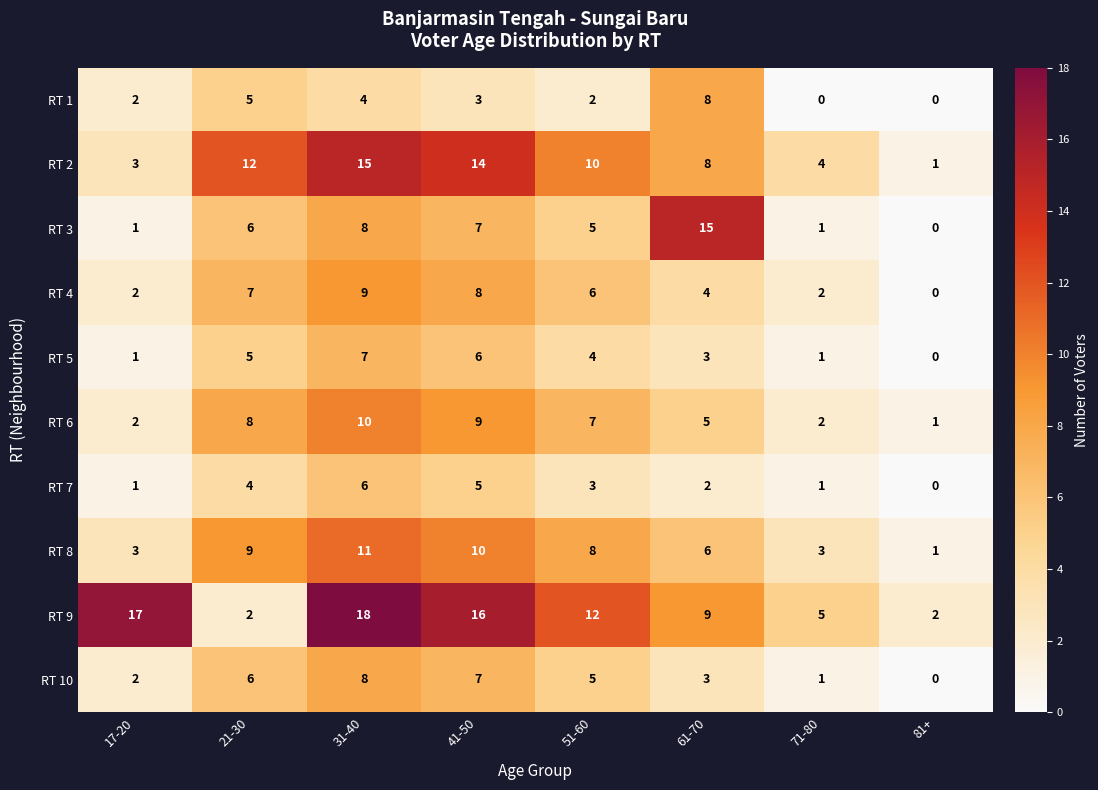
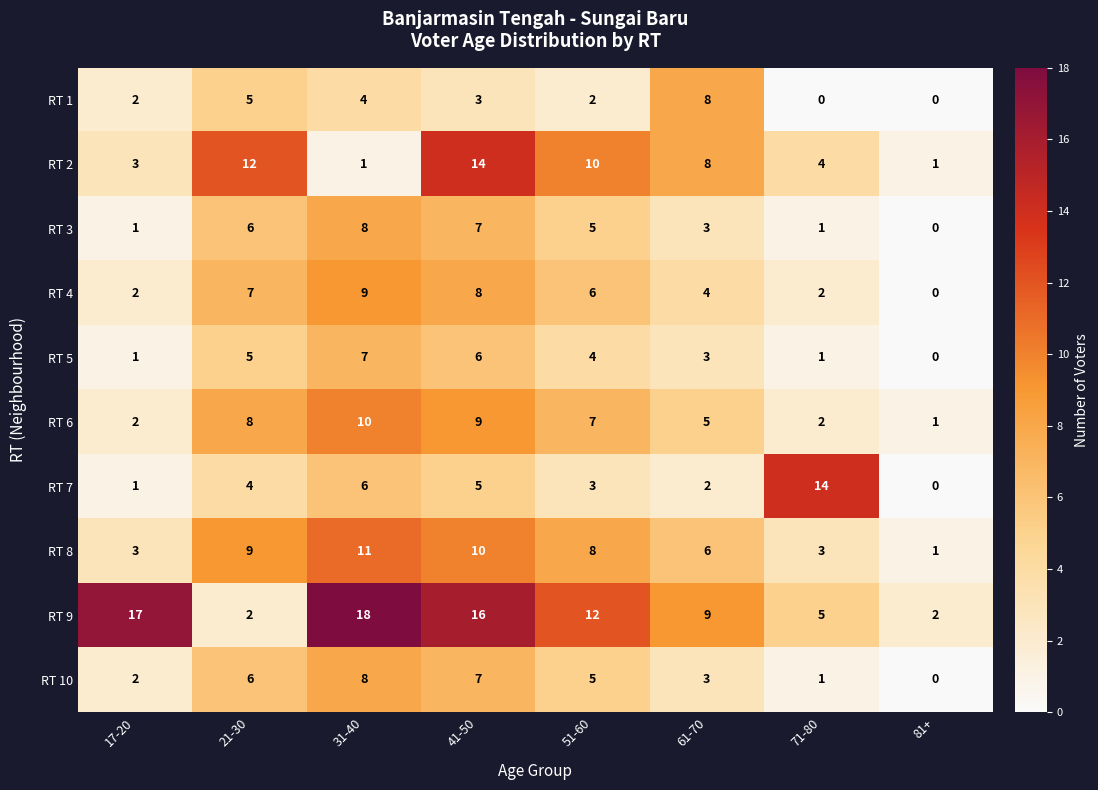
  {
    "RT 1": {
      "17-20": 2,
      "21-30": 5,
      "31-40": 4,
      "41-50": 3,
      "51-60": 2,
      "61-70": 8,
      "71-80": 0,
      "81+": 0
    },
    "RT 2": {
      "17-20": 3,
      "21-30": 12,
-     "31-40": 15,
+     "31-40": 1,
      "41-50": 14,
      "51-60": 10,
      "61-70": 8,
      "71-80": 4,
      "81+": 1
    },
    "RT 3": {
      "17-20": 1,
      "21-30": 6,
      "31-40": 8,
      "41-50": 7,
      "51-60": 5,
-     "61-70": 15,
+     "61-70": 3,
      "71-80": 1,
      "81+": 0
    },
    "RT 4": {
      "17-20": 2,
      "21-30": 7,
      "31-40": 9,
      "41-50": 8,
      "51-60": 6,
      "61-70": 4,
      "71-80": 2,
      "81+": 0
    },
    "RT 5": {
      "17-20": 1,
      "21-30": 5,
      "31-40": 7,
      "41-50": 6,
      "51-60": 4,
      "61-70": 3,
      "71-80": 1,
      "81+": 0
    },
    "RT 6": {
      "17-20": 2,
      "21-30": 8,
      "31-40": 10,
      "41-50": 9,
      "51-60": 7,
      "61-70": 5,
      "71-80": 2,
      "81+": 1
    },
    "RT 7": {
      "17-20": 1,
      "21-30": 4,
      "31-40": 6,
      "41-50": 5,
      "51-60": 3,
      "61-70": 2,
-     "71-80": 1,
+     "71-80": 14,
      "81+": 0
    },
    "RT 8": {
      "17-20": 3,
      "21-30": 9,
      "31-40": 11,
      "41-50": 10,
      "51-60": 8,
      "61-70": 6,
      "71-80": 3,
      "81+": 1
    },
    "RT 9": {
      "17-20": 17,
      "21-30": 2,
      "31-40": 18,
      "41-50": 16,
      "51-60": 12,
      "61-70": 9,
      "71-80": 5,
      "81+": 2
    },
    "RT 10": {
      "17-20": 2,
      "21-30": 6,
      "31-40": 8,
      "41-50": 7,
      "51-60": 5,
      "61-70": 3,
      "71-80": 1,
      "81+": 0
    }
  }
